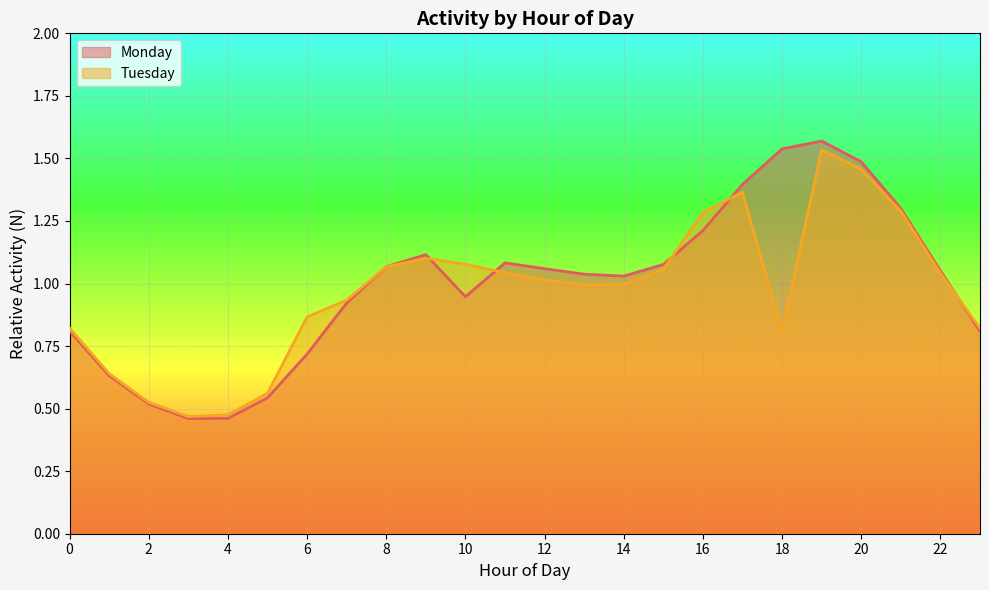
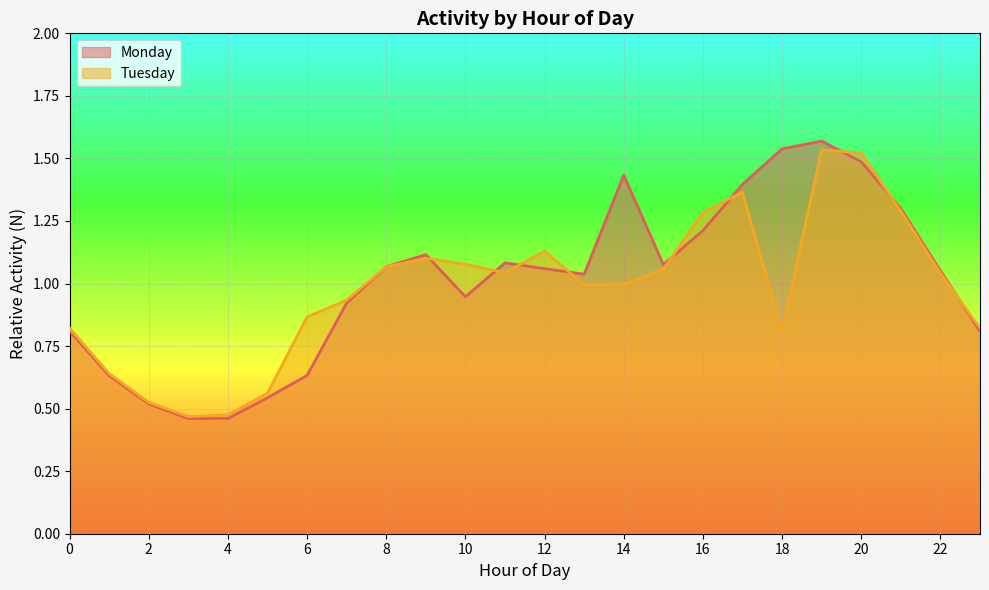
  {
    "Monday": {
      "0": 0.81,
      "4": 0.46,
-     "6": 0.72,
+     "6": 0.63,
      "10": 0.95,
      "12": 1.06,
-     "14": 1.03,
+     "14": 1.43,
      "16": 1.21,
      "18": 1.54,
      "20": 1.49
    },
    "Tuesday": {
      "0": 0.82,
      "4": 0.47,
      "6": 0.87,
      "10": 1.08,
-     "12": 1.01,
+     "12": 1.13,
      "14": 1.00,
      "16": 1.28,
      "18": 0.81,
-     "20": 1.46
+     "20": 1.52
    }
  }
